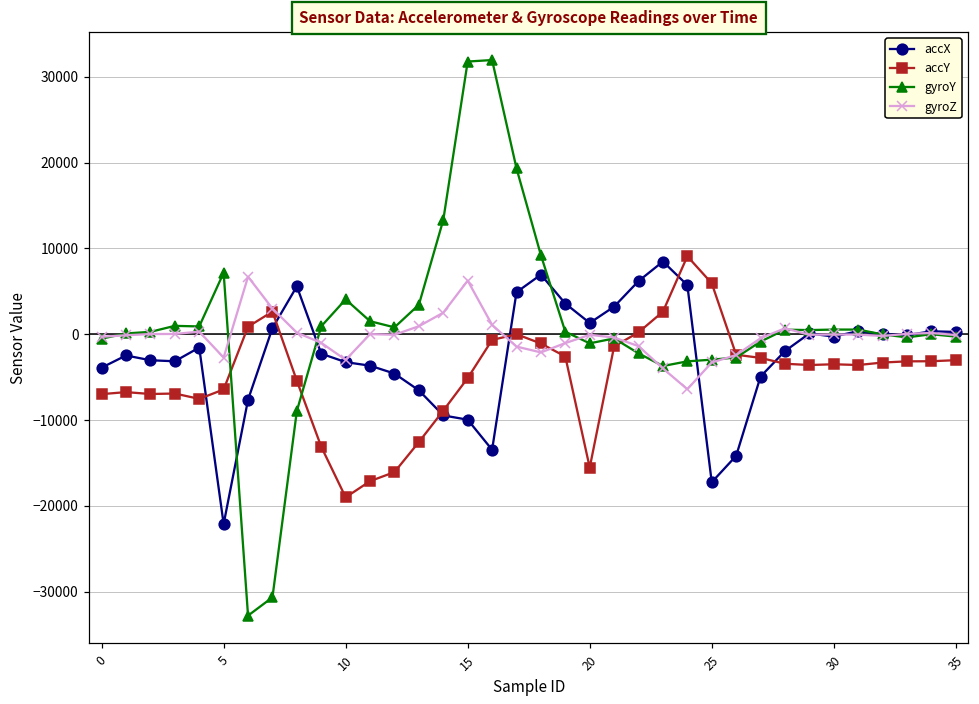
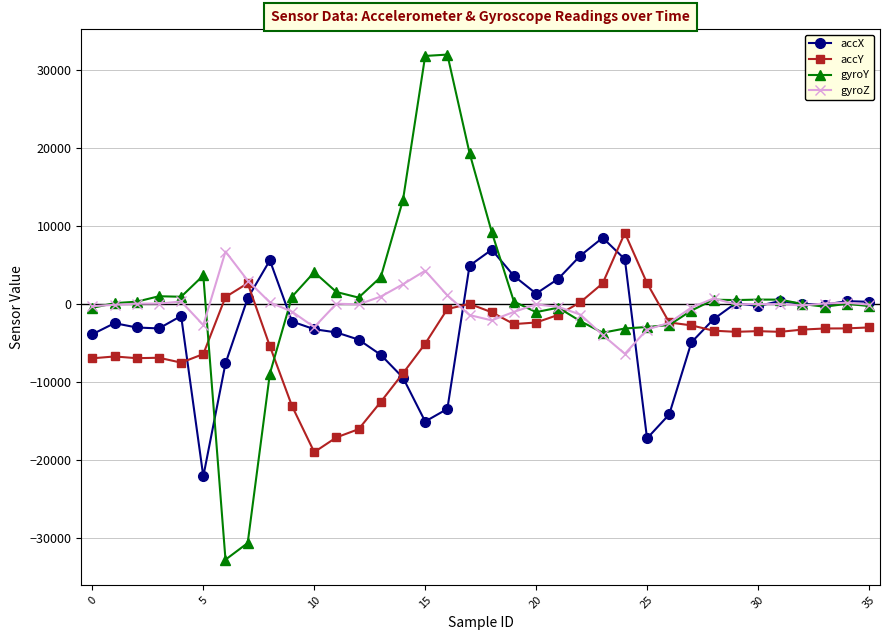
  {
    "accX": {
      "0": -4000,
      "5": -22000,
-     "15": -10000,
+     "15": -15000,
      "20": 1000,
      "25": -17000,
      "35": 0
    },
    "accY": {
      "0": -7000,
      "5": -6000,
      "10": -19000,
      "15": -5000,
-     "20": -16000,
-     "25": 6000,
+     "20": -2000,
+     "25": 3000,
      "30": -3000,
      "35": -3000
    },
    "gyroY": {
-     "5": 7000,
+     "5": 4000,
      "10": 4000,
      "15": 32000,
      "20": -1000,
      "30": 1000
    },
    "gyroZ": {
      "5": -3000,
-     "15": 6000,
+     "15": 4000,
      "20": 0
    }
  }
